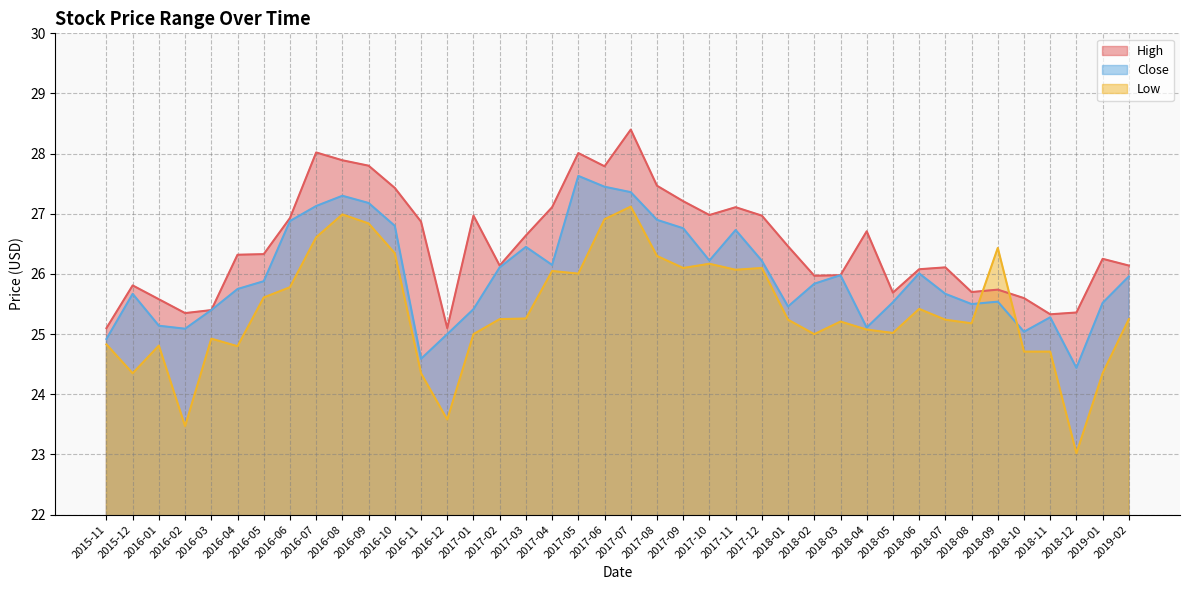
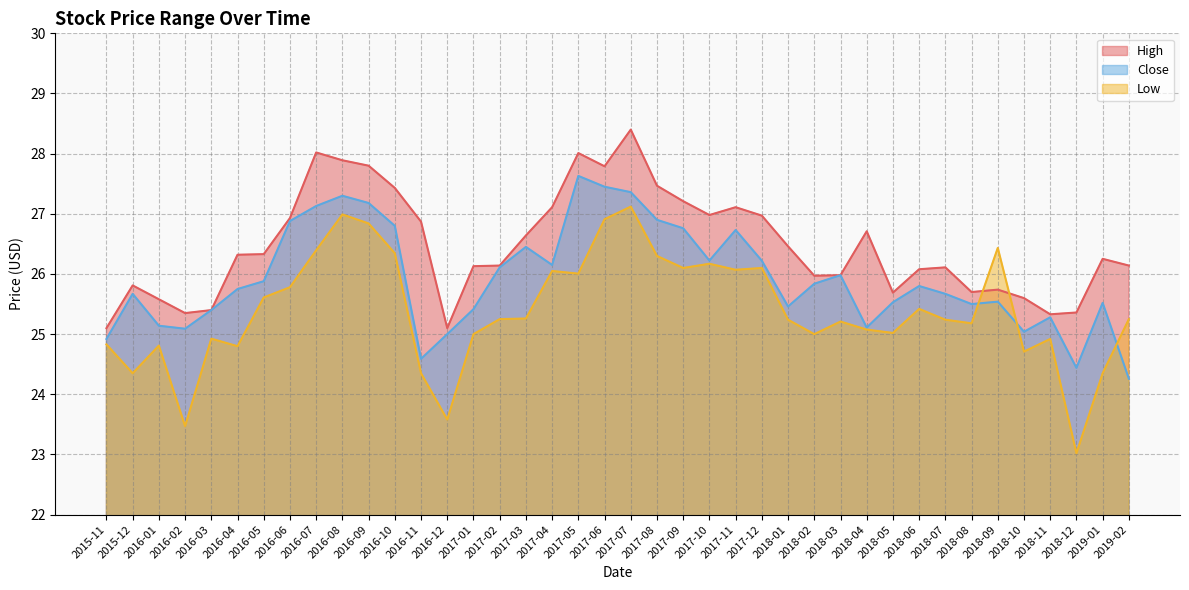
  {
    "High": {
      "2015-11": 25.1,
      "2015-12": 25.8,
      "2016-01": 25.6,
      "2016-02": 25.4,
      "2016-04": 26.3,
      "2016-05": 26.3,
      "2016-06": 26.9,
      "2016-07": 28.0,
      "2016-08": 27.9,
      "2016-09": 27.8,
      "2016-10": 27.4,
      "2016-11": 26.9,
      "2016-12": 25.1,
-     "2017-01": 27.0,
+     "2017-01": 26.1,
      "2017-03": 26.6,
      "2017-04": 27.1,
      "2017-05": 28.0,
      "2017-06": 27.8,
      "2017-07": 28.4,
      "2017-08": 27.5,
      "2017-09": 27.2,
      "2017-10": 27.0,
      "2017-11": 27.1,
      "2017-12": 27.0,
      "2018-01": 26.5,
      "2018-02": 26.0,
      "2018-04": 26.7,
      "2018-05": 25.7,
      "2018-06": 26.1,
      "2018-07": 26.1,
      "2018-08": 25.7,
      "2018-09": 25.7,
      "2018-10": 25.6,
      "2018-11": 25.3,
      "2018-12": 25.4,
      "2019-01": 26.3,
      "2019-02": 26.1
    },
    "Close": {
      "2015-11": 24.9,
      "2015-12": 25.7,
      "2016-01": 25.1,
      "2016-02": 25.1,
      "2016-04": 25.8,
      "2016-05": 25.9,
      "2016-06": 26.9,
      "2016-07": 27.1,
      "2016-08": 27.3,
      "2016-09": 27.2,
      "2016-10": 26.8,
      "2016-11": 24.6,
      "2016-12": 25.0,
      "2017-01": 25.4,
      "2017-03": 26.5,
      "2017-04": 26.2,
      "2017-05": 27.6,
      "2017-06": 27.5,
      "2017-07": 27.4,
      "2017-08": 26.9,
      "2017-09": 26.8,
      "2017-10": 26.2,
      "2017-11": 26.7,
      "2017-12": 26.2,
      "2018-01": 25.5,
      "2018-02": 25.8,
      "2018-05": 25.5,
-     "2018-06": 26.0,
+     "2018-06": 25.8,
      "2018-07": 25.7,
      "2018-08": 25.5,
      "2018-09": 25.5,
      "2018-10": 25.0,
      "2018-11": 25.3,
      "2018-12": 24.4,
      "2019-01": 25.5,
-     "2019-02": 26.0
+     "2019-02": 24.3
    },
    "Low": {
      "2015-11": 24.8,
      "2015-12": 24.4,
      "2016-01": 24.8,
      "2016-02": 23.5,
      "2016-03": 24.9,
      "2016-04": 24.8,
      "2016-05": 25.6,
      "2016-06": 25.8,
-     "2016-07": 26.6,
+     "2016-07": 26.4,
      "2016-08": 27.0,
      "2016-09": 26.8,
      "2016-10": 26.3,
      "2016-11": 24.4,
      "2016-12": 23.6,
      "2017-01": 25.0,
      "2017-02": 25.3,
      "2017-03": 25.3,
      "2017-04": 26.0,
      "2017-05": 26.0,
      "2017-06": 26.9,
      "2017-07": 27.1,
      "2017-08": 26.3,
      "2017-09": 26.1,
      "2017-10": 26.2,
      "2017-11": 26.1,
      "2017-12": 26.1,
      "2018-01": 25.2,
      "2018-02": 25.0,
      "2018-03": 25.2,
      "2018-05": 25.0,
      "2018-06": 25.4,
      "2018-07": 25.2,
      "2018-08": 25.2,
      "2018-09": 26.4,
      "2018-10": 24.7,
-     "2018-11": 24.7,
+     "2018-11": 24.9,
      "2018-12": 23.0,
      "2019-01": 24.4,
      "2019-02": 25.3
    }
  }
